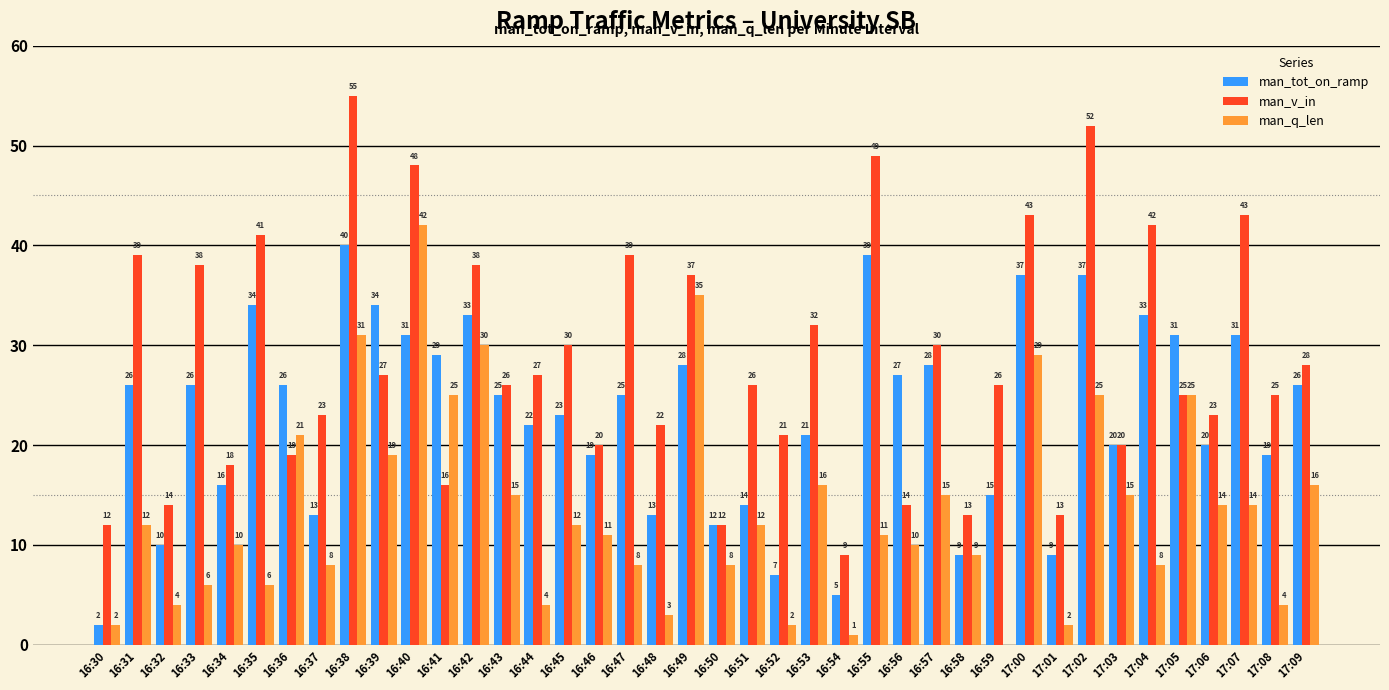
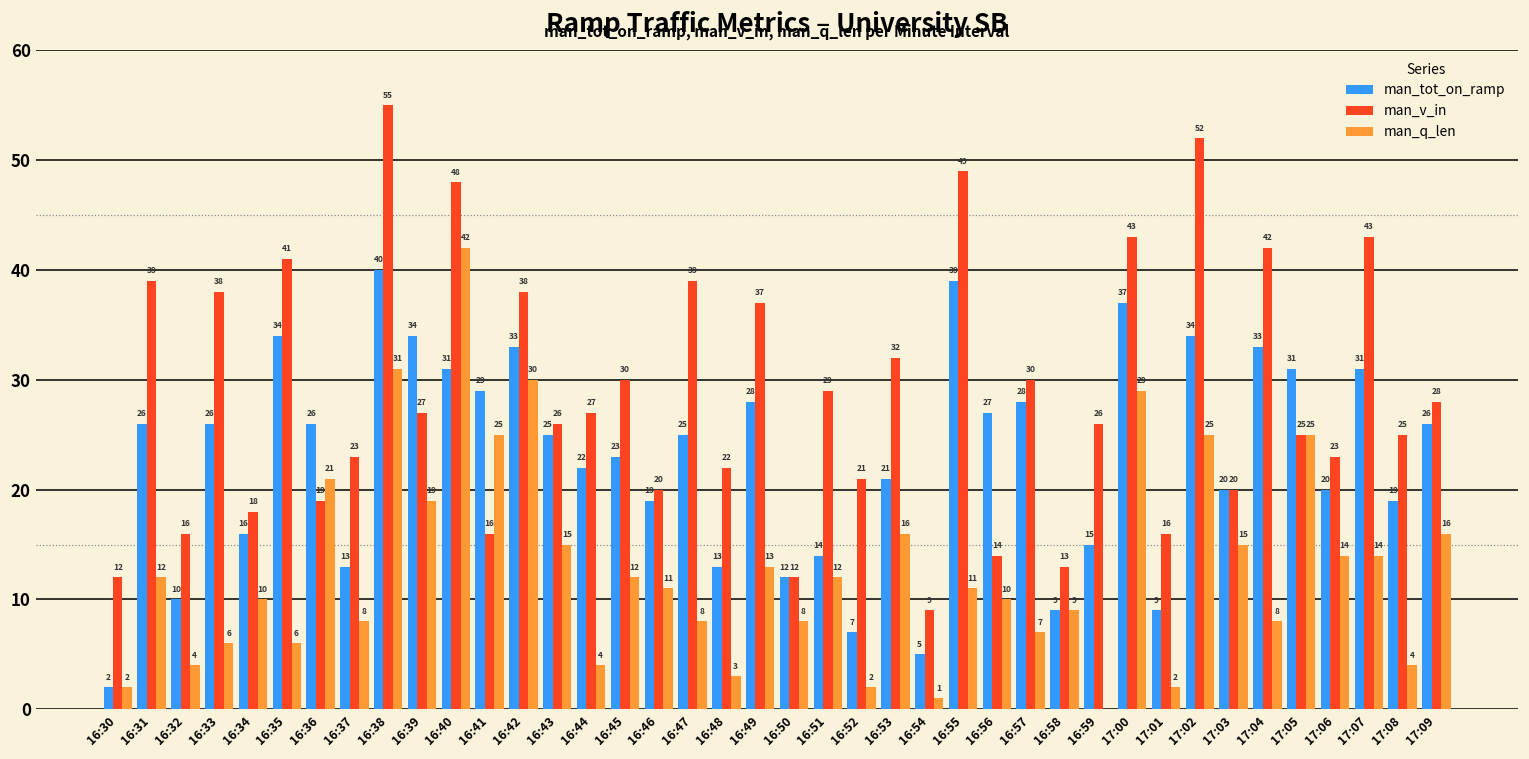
  {
    "man_tot_on_ramp": {
      "16:30": 2,
      "16:31": 26,
      "16:32": 10,
      "16:33": 26,
      "16:34": 16,
      "16:35": 34,
      "16:36": 26,
      "16:37": 13,
      "16:38": 40,
      "16:39": 34,
      "16:40": 31,
      "16:41": 29,
      "16:42": 33,
      "16:43": 25,
      "16:44": 22,
      "16:45": 23,
      "16:46": 19,
      "16:47": 25,
      "16:48": 13,
      "16:49": 28,
      "16:50": 12,
      "16:51": 14,
      "16:52": 7,
      "16:53": 21,
      "16:54": 5,
      "16:55": 39,
      "16:56": 27,
      "16:57": 28,
      "16:58": 9,
      "16:59": 15,
      "17:00": 37,
      "17:01": 9,
-     "17:02": 37,
+     "17:02": 34,
      "17:03": 20,
      "17:04": 33,
      "17:05": 31,
      "17:06": 20,
      "17:07": 31,
      "17:08": 19,
      "17:09": 26
    },
    "man_v_in": {
      "16:30": 12,
      "16:31": 39,
-     "16:32": 14,
+     "16:32": 16,
      "16:33": 38,
      "16:34": 18,
      "16:35": 41,
      "16:36": 19,
      "16:37": 23,
      "16:38": 55,
      "16:39": 27,
      "16:40": 48,
      "16:41": 16,
      "16:42": 38,
      "16:43": 26,
      "16:44": 27,
      "16:45": 30,
      "16:46": 20,
      "16:47": 39,
      "16:48": 22,
      "16:49": 37,
      "16:50": 12,
-     "16:51": 26,
+     "16:51": 29,
      "16:52": 21,
      "16:53": 32,
      "16:54": 9,
      "16:55": 49,
      "16:56": 14,
      "16:57": 30,
      "16:58": 13,
      "16:59": 26,
      "17:00": 43,
-     "17:01": 13,
+     "17:01": 16,
      "17:02": 52,
      "17:03": 20,
      "17:04": 42,
      "17:05": 25,
      "17:06": 23,
      "17:07": 43,
      "17:08": 25,
      "17:09": 28
    },
    "man_q_len": {
      "16:30": 2,
      "16:31": 12,
      "16:32": 4,
      "16:33": 6,
      "16:34": 10,
      "16:35": 6,
      "16:36": 21,
      "16:37": 8,
      "16:38": 31,
      "16:39": 19,
      "16:40": 42,
      "16:41": 25,
      "16:42": 30,
      "16:43": 15,
      "16:44": 4,
      "16:45": 12,
      "16:46": 11,
      "16:47": 8,
      "16:48": 3,
-     "16:49": 35,
+     "16:49": 13,
      "16:50": 8,
      "16:51": 12,
      "16:52": 2,
      "16:53": 16,
      "16:54": 1,
      "16:55": 11,
      "16:56": 10,
-     "16:57": 15,
+     "16:57": 7,
      "16:58": 9,
      "17:00": 29,
      "17:01": 2,
      "17:02": 25,
      "17:03": 15,
      "17:04": 8,
      "17:05": 25,
      "17:06": 14,
      "17:07": 14,
      "17:08": 4,
      "17:09": 16
    }
  }
